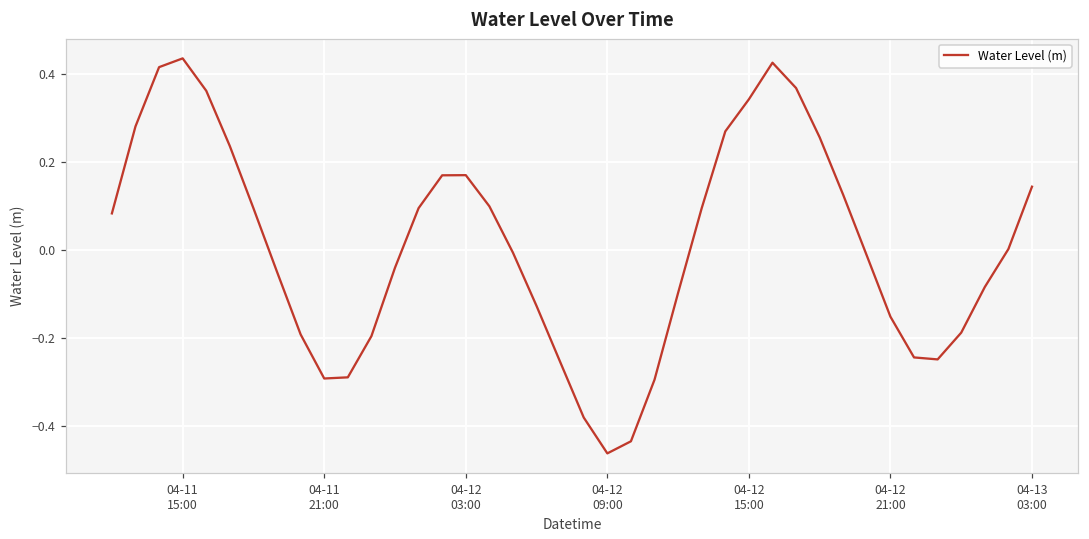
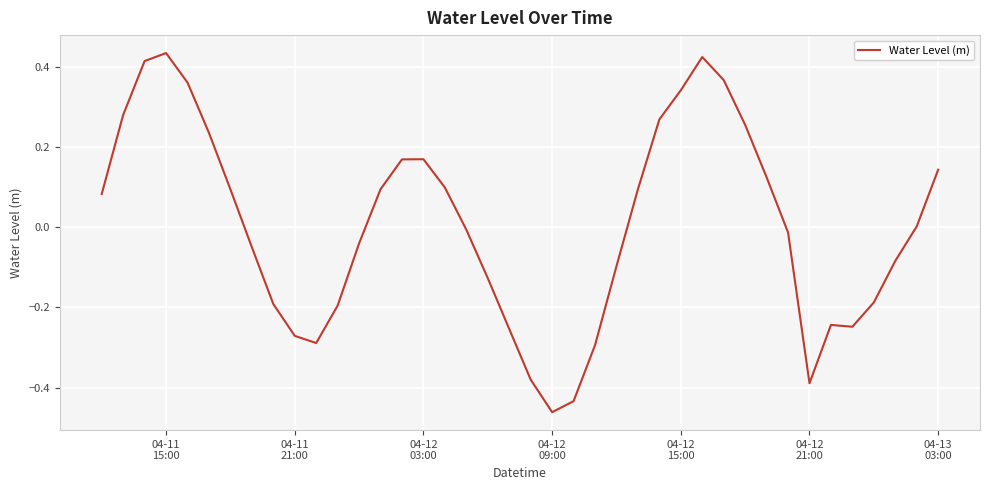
  {
    "04-11 15:00": 0.43,
-   "04-11 21:00": -0.29,
+   "04-11 21:00": -0.27,
    "04-12 03:00": 0.17,
    "04-12 09:00": -0.46,
    "04-12 15:00": 0.34,
-   "04-12 21:00": -0.15,
+   "04-12 21:00": -0.39,
    "04-13 03:00": 0.14
  }
